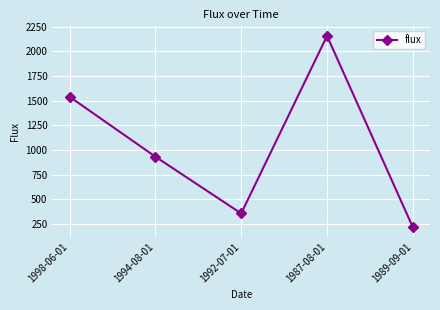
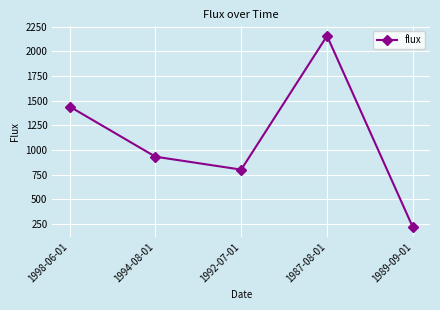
  {
-   "1998-06-01": 1500,
+   "1998-06-01": 1400,
    "1994-08-01": 900,
-   "1992-07-01": 400,
+   "1992-07-01": 800,
    "1987-08-01": 2200,
    "1989-09-01": 200
  }
